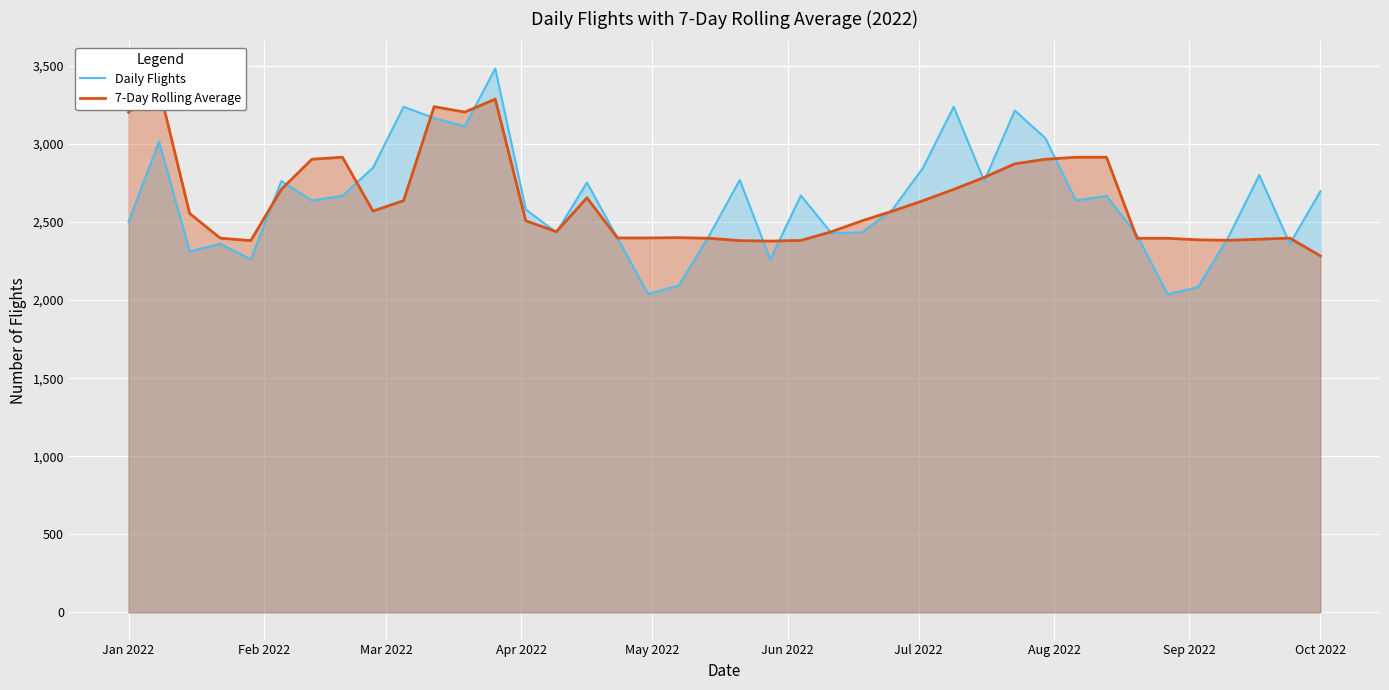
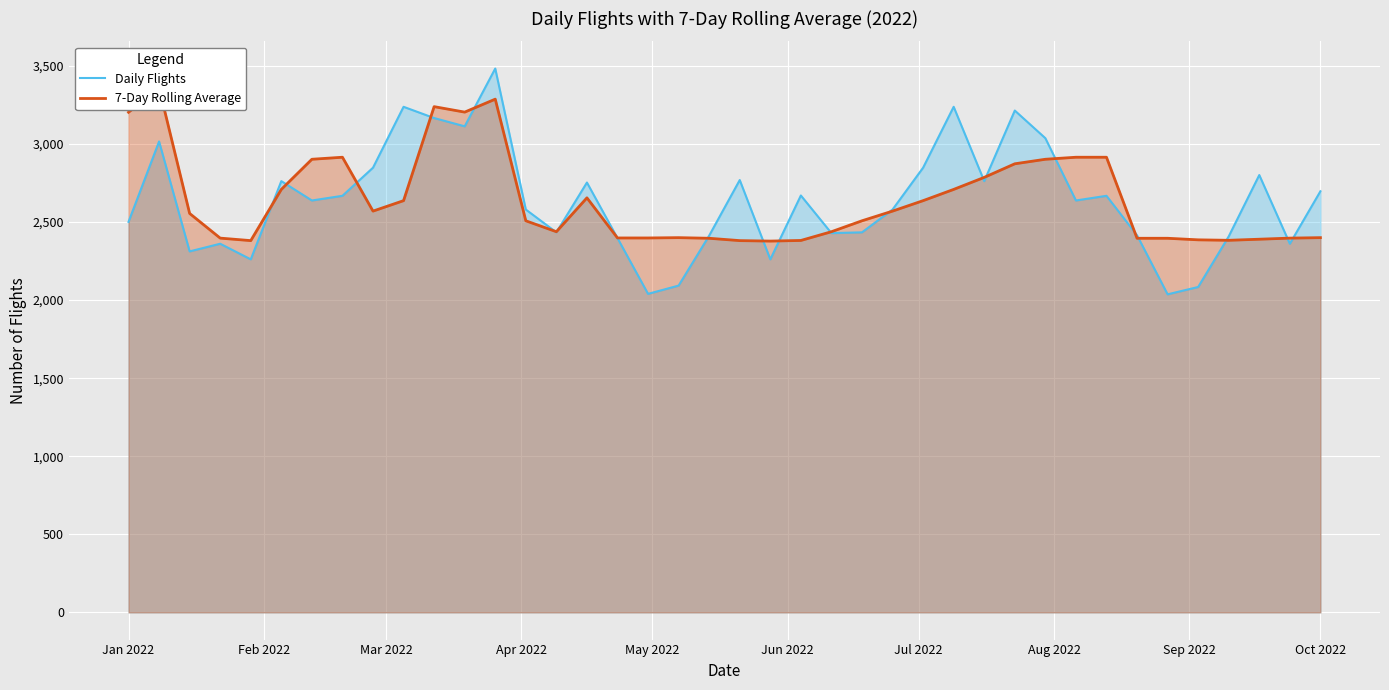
  {
    "Daily Flights": {
      "Jan 2022": "2,500",
      "Oct 2022": "2,700"
    },
    "7-Day Rolling Average": {
      "Jan 2022": "3,200",
-     "Oct 2022": "2,280"
+     "Oct 2022": "2,400"
    }
  }
